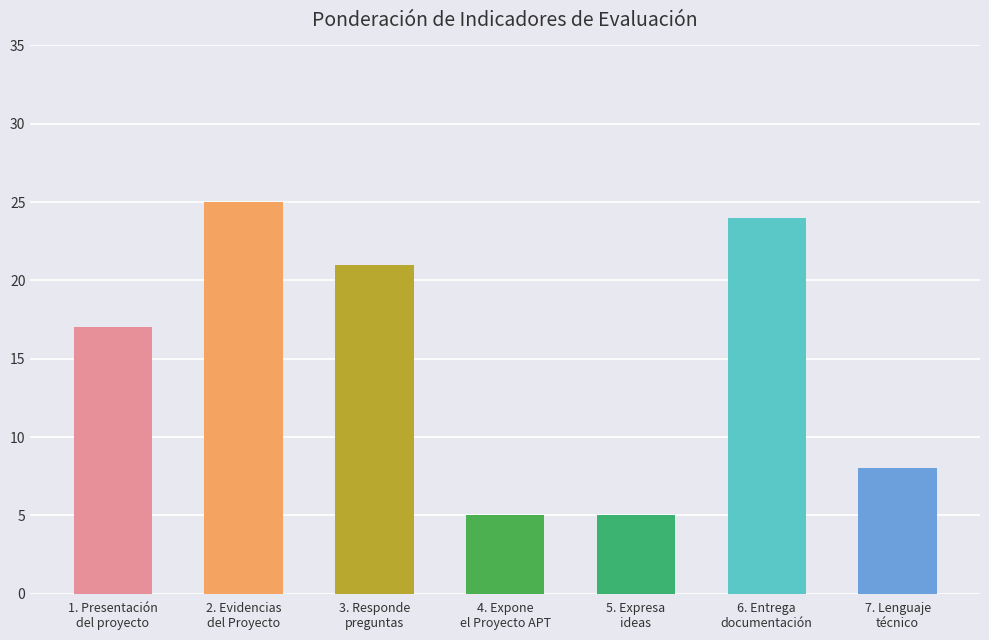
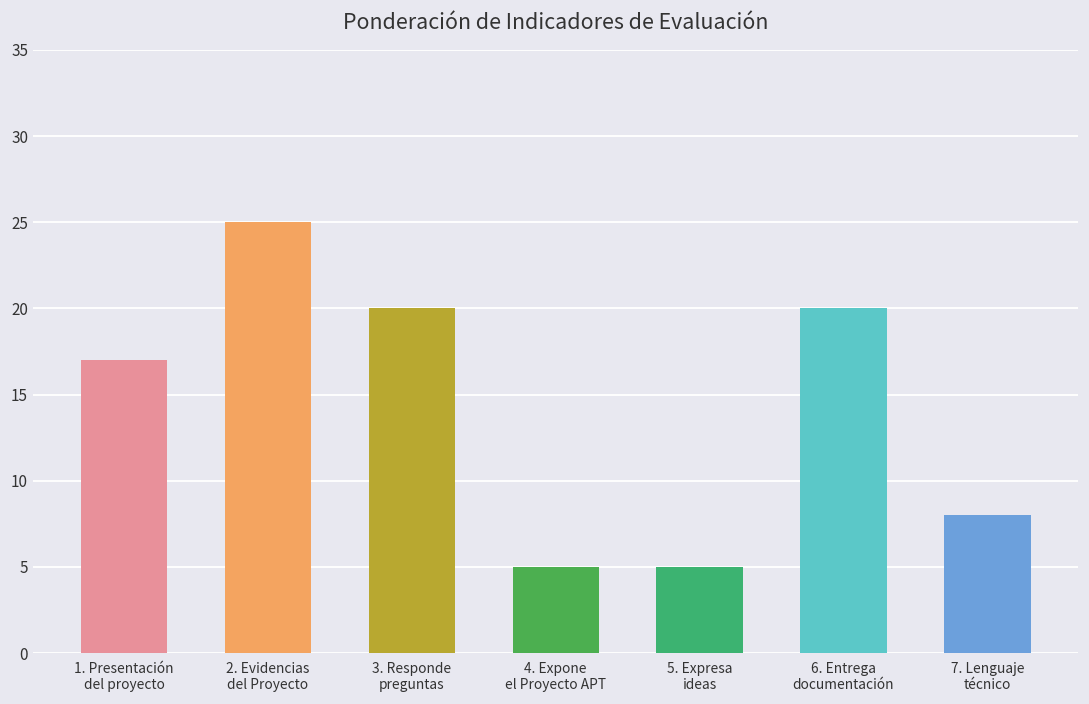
  {
    "1. Presentación del proyecto": 17,
    "2. Evidencias del Proyecto": 25,
-   "3. Responde preguntas": 21,
+   "3. Responde preguntas": 20,
    "4. Expone el Proyecto APT": 5,
    "5. Expresa ideas": 5,
-   "6. Entrega documentación": 24,
+   "6. Entrega documentación": 20,
    "7. Lenguaje técnico": 8
  }
